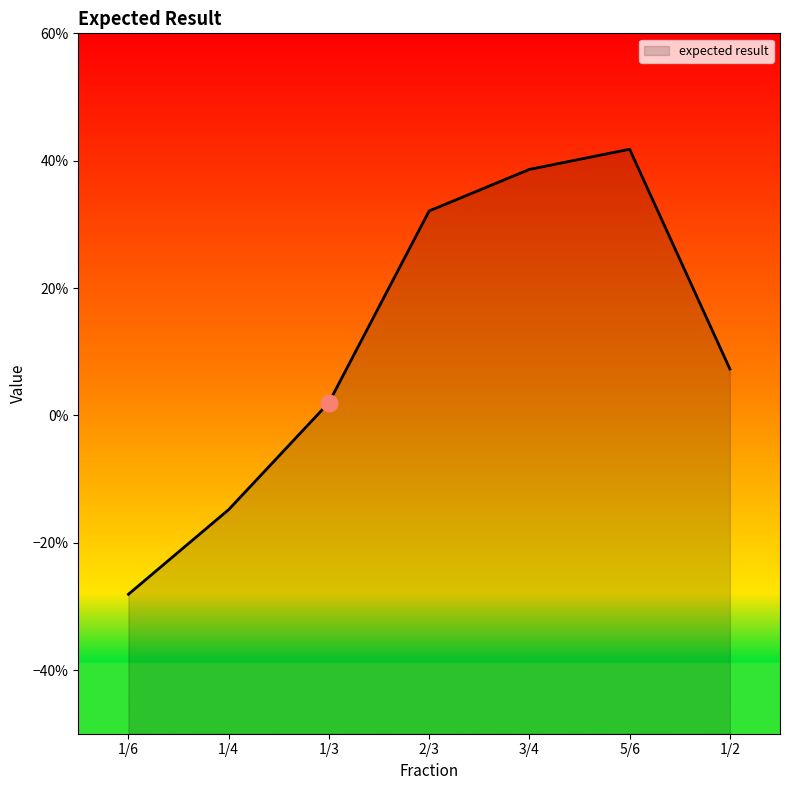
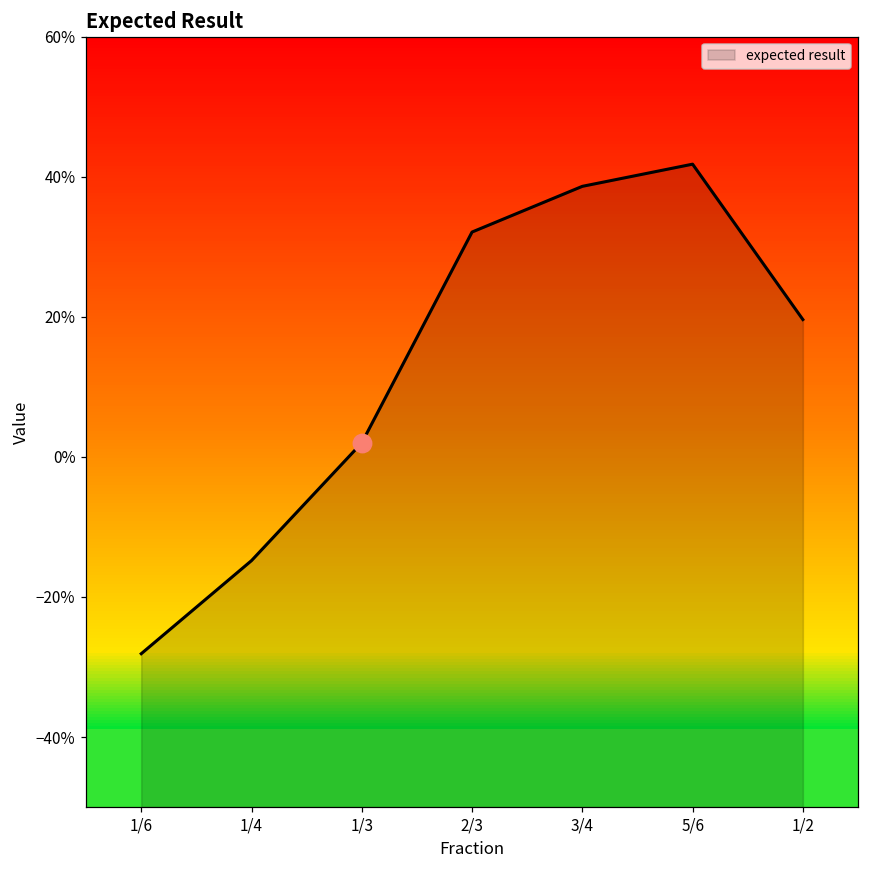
  {
    "expected result": {
      "1/6": "-28%",
      "1/4": "-15%",
      "2/3": "32%",
      "3/4": "39%",
      "5/6": "42%",
-     "1/2": "7%"
+     "1/2": "20%"
    }
  }
